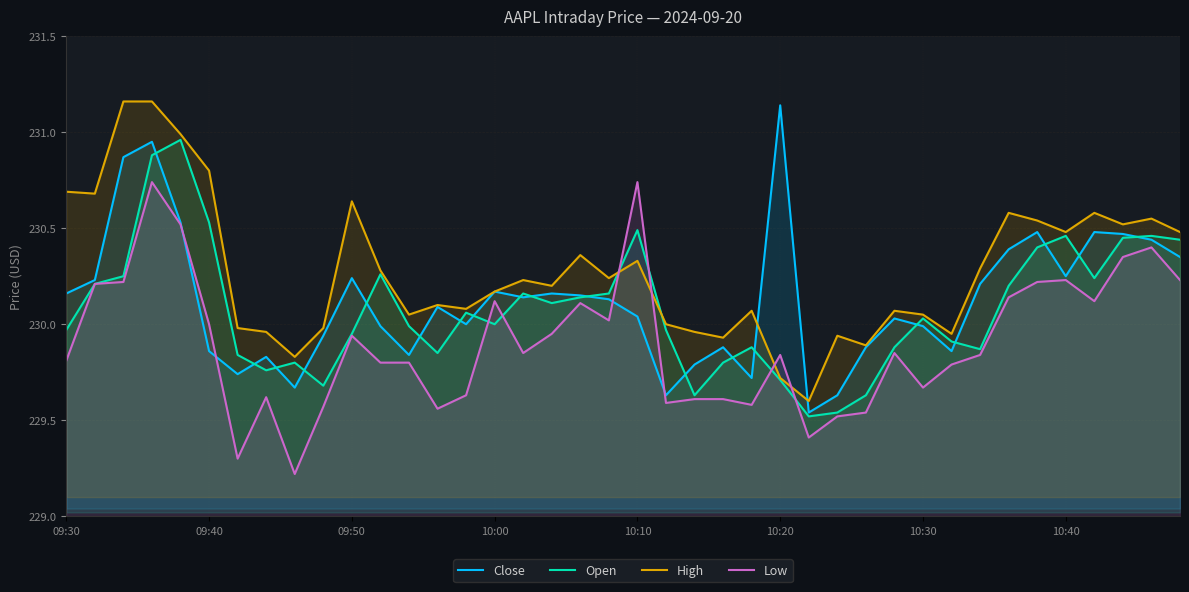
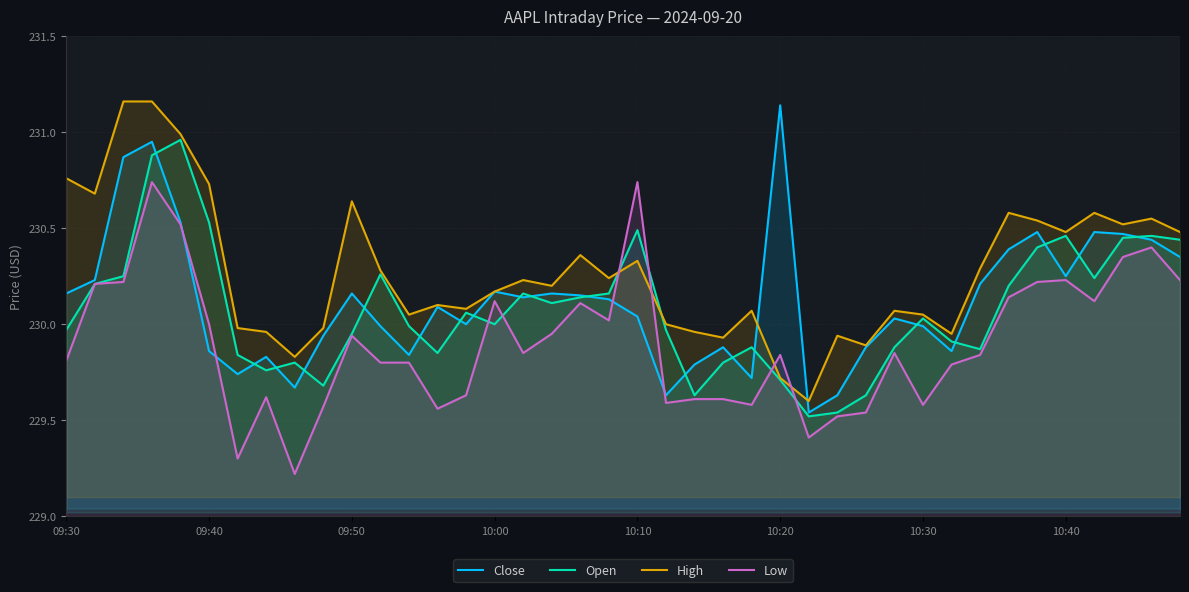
  {
    "Close": {
      "09:30": 230.16,
      "09:40": 229.86,
-     "09:50": 230.24,
+     "09:50": 230.16,
      "10:10": 230.04,
      "10:20": 231.14,
      "10:30": 229.99,
      "10:40": 230.25
    },
    "Open": {
      "09:30": 229.97,
      "09:40": 230.53,
      "10:00": 230.00,
      "10:10": 230.49,
      "10:30": 230.03,
      "10:40": 230.46
    },
    "High": {
-     "09:30": 230.69,
-     "09:40": 230.80,
+     "09:30": 230.76,
+     "09:40": 230.73,
      "09:50": 230.64,
      "10:10": 230.33,
      "10:30": 230.05,
      "10:40": 230.48
    },
    "Low": {
      "09:30": 229.81,
      "09:40": 230.00,
      "10:00": 230.12,
      "10:10": 230.74,
      "10:20": 229.84,
-     "10:30": 229.67,
+     "10:30": 229.58,
      "10:40": 230.23
    }
  }
